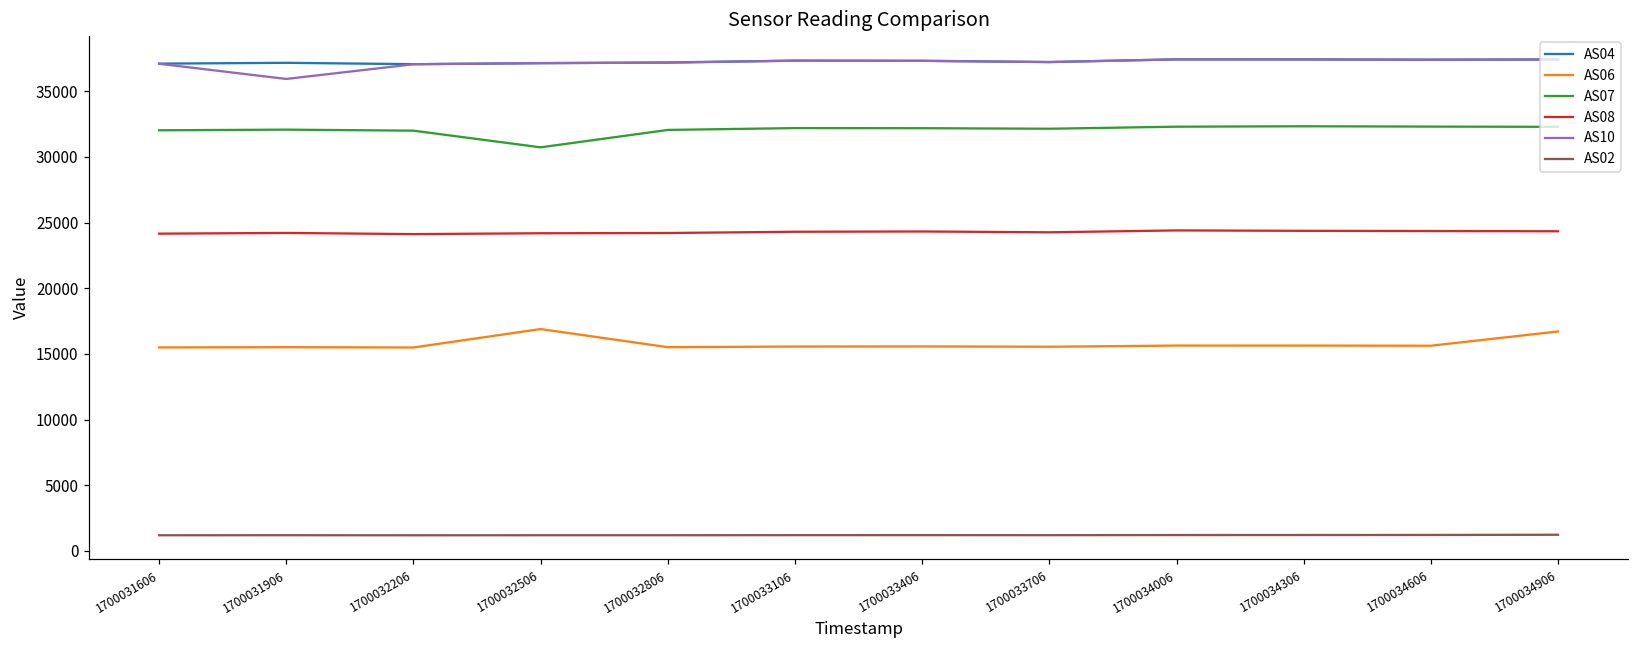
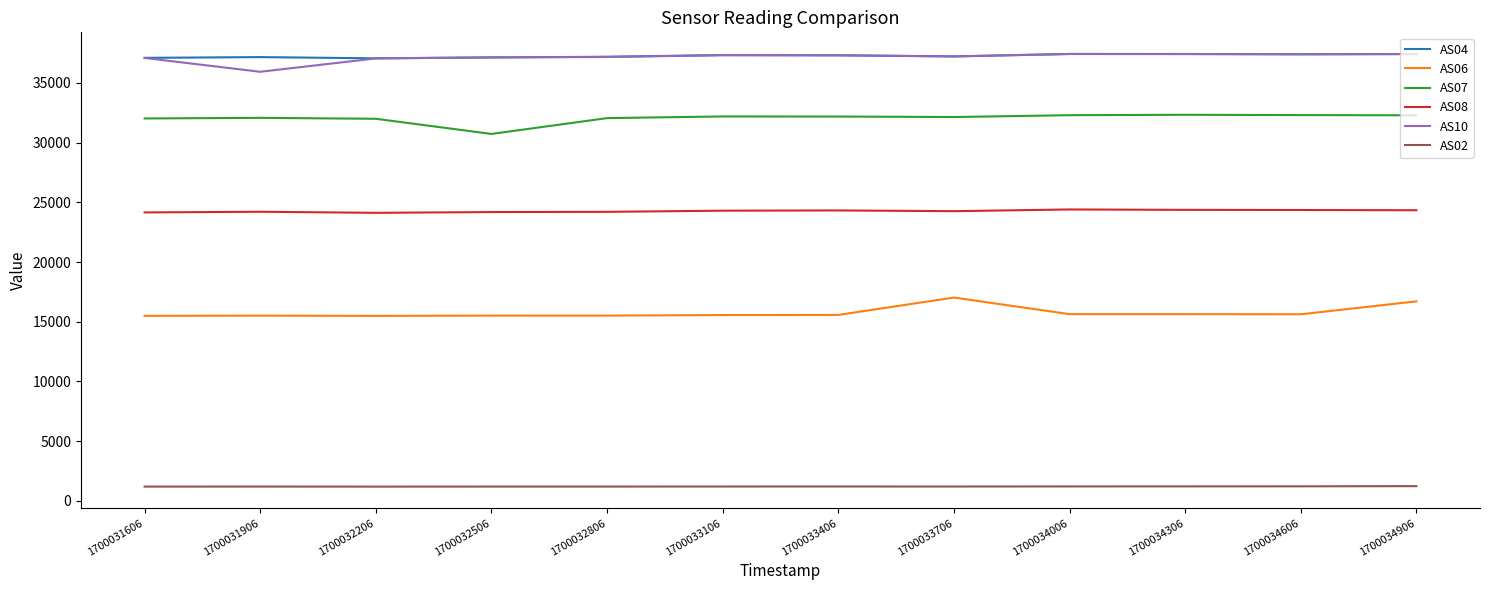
  {
    "AS04": {
      "1700031906": 37200
    },
    "AS06": {
      "1700031606": 15500,
      "1700031906": 15500,
      "1700032206": 15500,
-     "1700032506": 16900,
+     "1700032506": 15500,
      "1700032806": 15500,
      "1700033106": 15600,
      "1700033406": 15600,
-     "1700033706": 15500,
+     "1700033706": 17000,
      "1700034006": 15600,
      "1700034306": 15600,
      "1700034606": 15600,
      "1700034906": 16700
    },
    "AS07": {
      "1700031606": 32000,
      "1700031906": 32100,
      "1700032206": 32000,
      "1700032506": 30700,
      "1700032806": 32100,
      "1700033106": 32200,
      "1700033406": 32200,
      "1700033706": 32100,
      "1700034006": 32300,
      "1700034306": 32300,
      "1700034606": 32300
    },
    "AS08": {
      "1700031606": 24200,
      "1700031906": 24200,
      "1700032206": 24100,
      "1700032506": 24200,
      "1700032806": 24200,
      "1700033106": 24300,
      "1700033406": 24300,
      "1700033706": 24300,
      "1700034006": 24400,
      "1700034306": 24400,
      "1700034606": 24400,
      "1700034906": 24300
    },
    "AS10": {
      "1700031906": 35900
    },
    "AS02": {
      "1700031606": 1200,
      "1700031906": 1200,
      "1700032206": 1200,
      "1700032506": 1200,
      "1700032806": 1200,
      "1700033106": 1200,
      "1700033406": 1200,
      "1700033706": 1200,
      "1700034006": 1200,
      "1700034306": 1200,
      "1700034606": 1200,
      "1700034906": 1200
    }
  }
